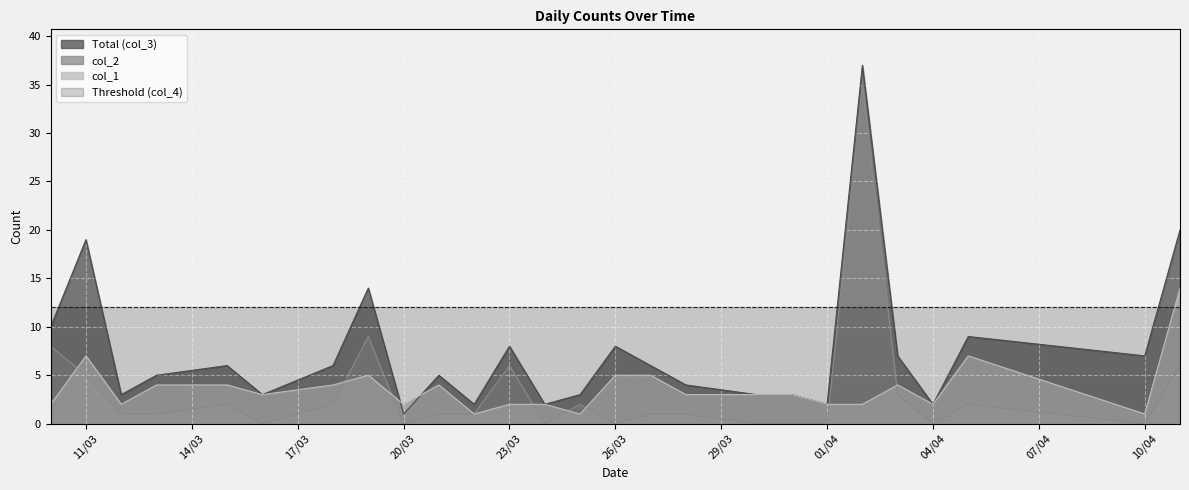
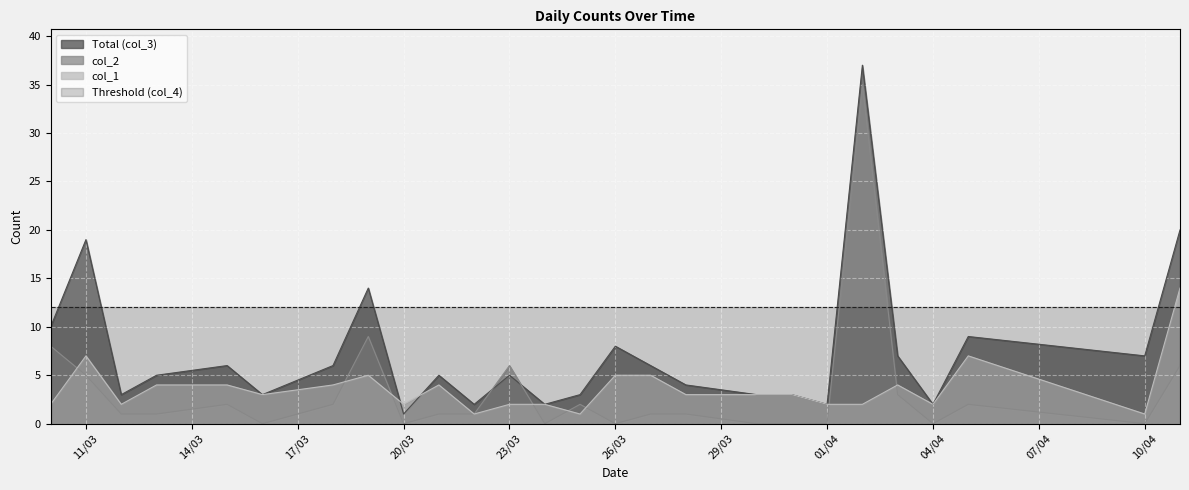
  {
    "Total (col_3)": {
      "11/03": 19,
      "20/03": 1,
-     "23/03": 8,
+     "23/03": 5,
      "26/03": 8,
      "10/04": 7
    },
    "col_2": {
      "11/03": 5,
      "20/03": 0,
      "23/03": 6,
      "26/03": 0,
      "01/04": 0,
      "04/04": 0,
      "10/04": 0
    }
  }
